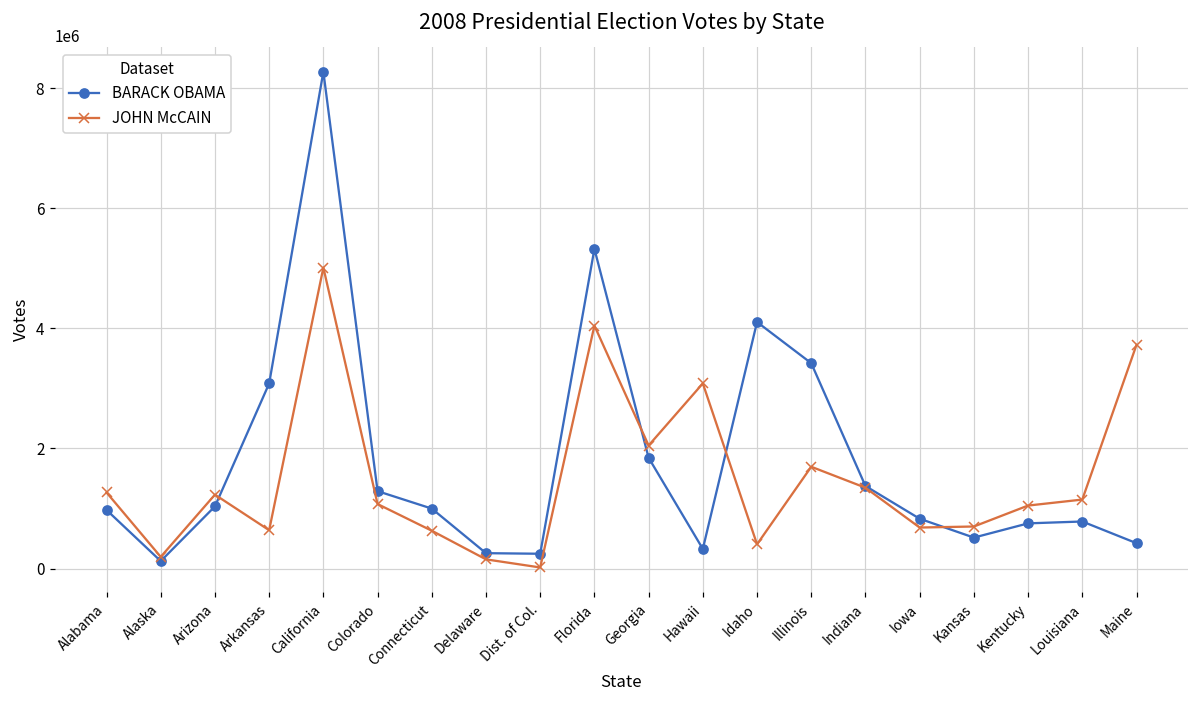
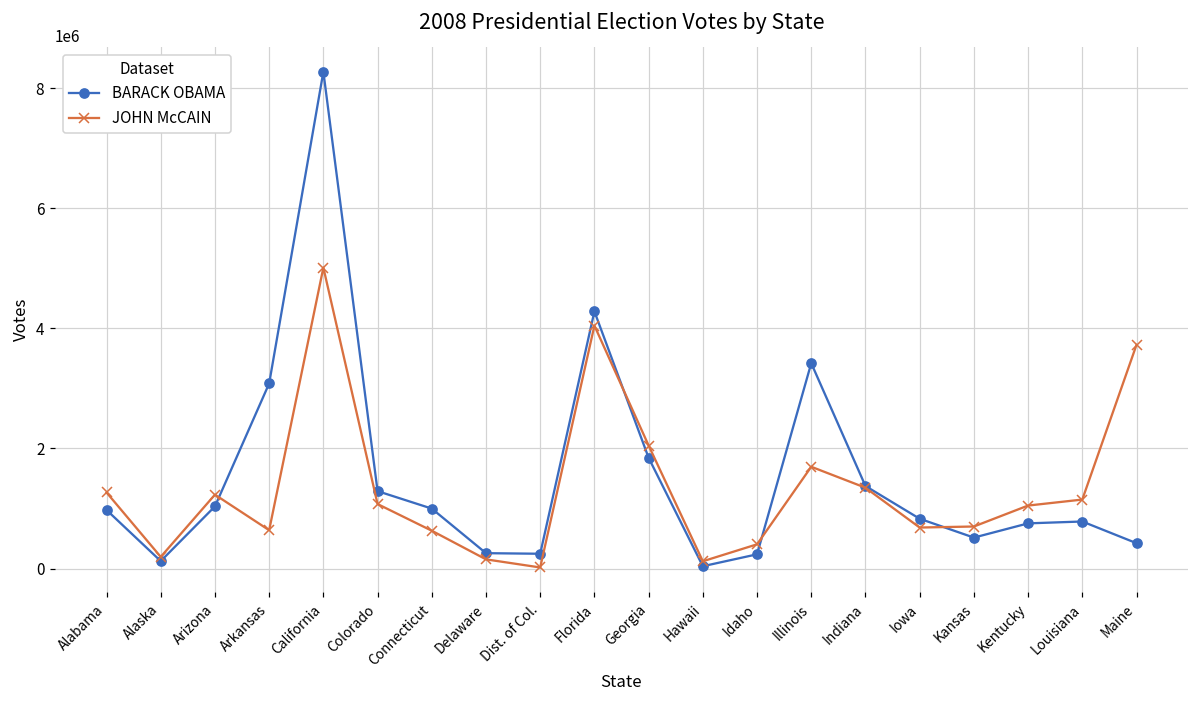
  {
    "BARACK OBAMA": {
      "Alabama": 1000000,
      "Alaska": 100000,
      "Arizona": 1000000,
      "Arkansas": 3100000,
      "California": 8300000,
      "Colorado": 1300000,
      "Connecticut": 1000000,
      "Delaware": 300000,
      "Dist. of Col.": 200000,
-     "Florida": 5300000,
+     "Florida": 4300000,
      "Georgia": 1800000,
-     "Hawaii": 300000,
-     "Idaho": 4100000,
+     "Hawaii": 0,
+     "Idaho": 200000,
      "Illinois": 3400000,
      "Iowa": 800000,
      "Kansas": 500000,
      "Kentucky": 800000,
      "Louisiana": 800000,
      "Maine": 400000
    },
    "JOHN McCAIN": {
      "Alabama": 1300000,
      "Alaska": 200000,
      "Arizona": 1200000,
      "Arkansas": 600000,
      "California": 5000000,
      "Colorado": 1100000,
      "Connecticut": 600000,
      "Delaware": 200000,
      "Dist. of Col.": 0,
      "Florida": 4000000,
      "Georgia": 2000000,
-     "Hawaii": 3100000,
+     "Hawaii": 100000,
      "Idaho": 400000,
      "Illinois": 1700000,
      "Iowa": 700000,
      "Kansas": 700000,
      "Kentucky": 1000000,
      "Louisiana": 1100000,
      "Maine": 3700000
    }
  }
